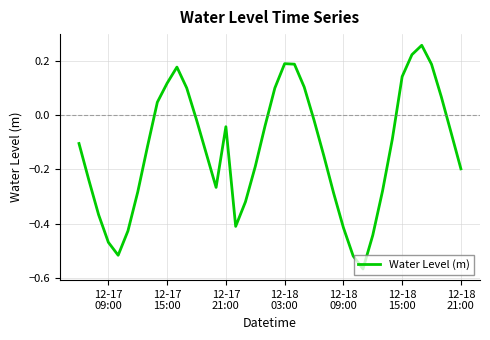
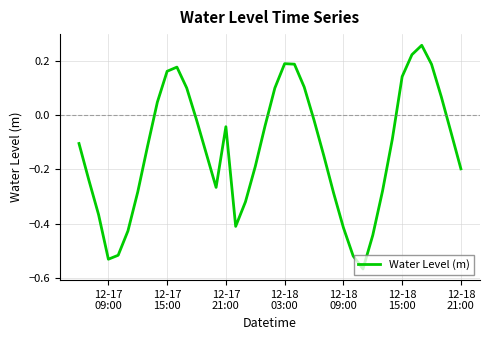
  {
-   "12-17 09:00": -0.47,
-   "12-17 15:00": 0.12,
+   "12-17 09:00": -0.53,
+   "12-17 15:00": 0.16,
    "12-17 21:00": -0.04,
    "12-18 03:00": 0.19,
    "12-18 09:00": -0.41,
    "12-18 15:00": 0.14,
    "12-18 21:00": -0.20
  }
